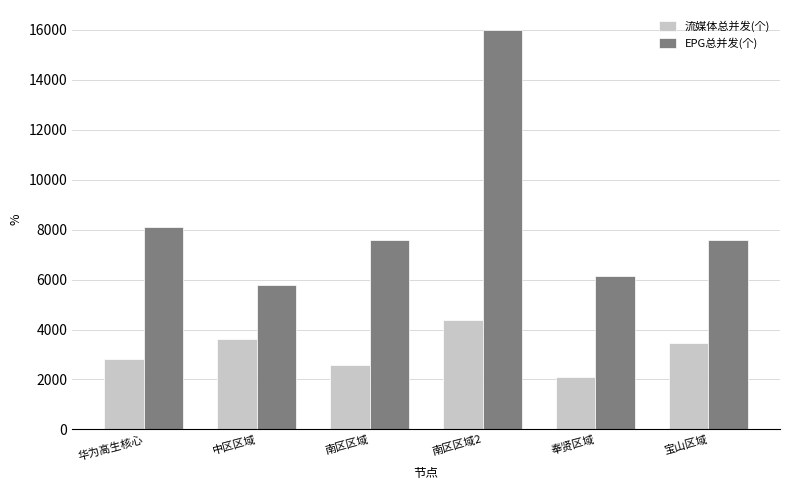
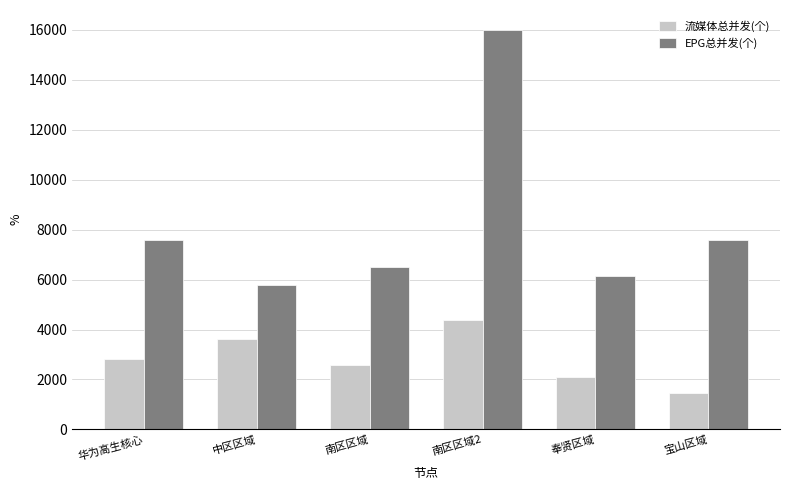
  {
    "流媒体总并发(个)": {
      "华为高生核心": 2800,
      "中区区域": 3600,
      "南区区域": 2600,
      "南区区域2": 4400,
      "奉贤区域": 2100,
-     "宝山区域": 3500
+     "宝山区域": 1400
    },
    "EPG总并发(个)": {
-     "华为高生核心": 8100,
+     "华为高生核心": 7600,
      "中区区域": 5800,
-     "南区区域": 7600,
+     "南区区域": 6500,
      "南区区域2": 16000,
      "奉贤区域": 6200,
      "宝山区域": 7600
    }
  }
